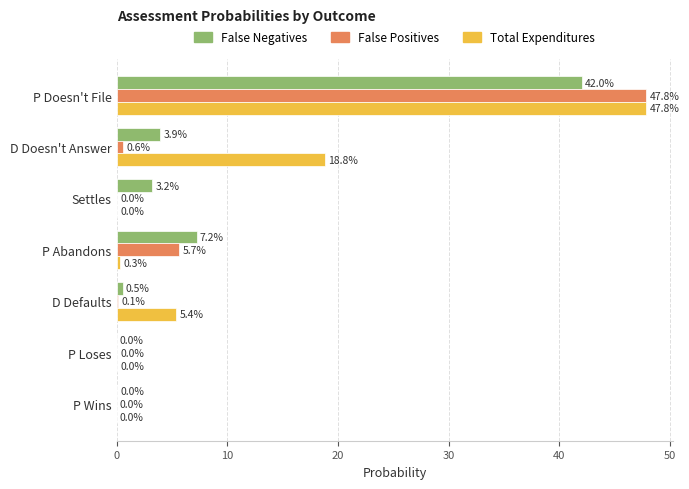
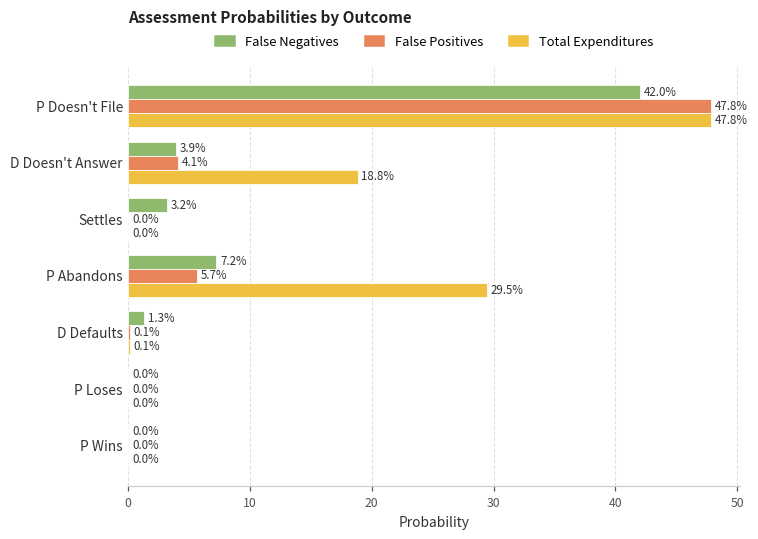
  {
    "False Negatives": {
      "P Doesn't File": "42.0%",
      "D Doesn't Answer": "3.9%",
      "Settles": "3.2%",
      "P Abandons": "7.2%",
-     "D Defaults": "0.5%",
+     "D Defaults": "1.3%",
      "P Loses": "0.0%",
      "P Wins": "0.0%"
    },
    "False Positives": {
      "P Doesn't File": "47.8%",
-     "D Doesn't Answer": "0.6%",
+     "D Doesn't Answer": "4.1%",
      "Settles": "0.0%",
      "P Abandons": "5.7%",
      "D Defaults": "0.1%",
      "P Loses": "0.0%",
      "P Wins": "0.0%"
    },
    "Total Expenditures": {
      "P Doesn't File": "47.8%",
      "D Doesn't Answer": "18.8%",
      "Settles": "0.0%",
-     "P Abandons": "0.3%",
-     "D Defaults": "5.4%",
+     "P Abandons": "29.5%",
+     "D Defaults": "0.1%",
      "P Loses": "0.0%",
      "P Wins": "0.0%"
    }
  }
